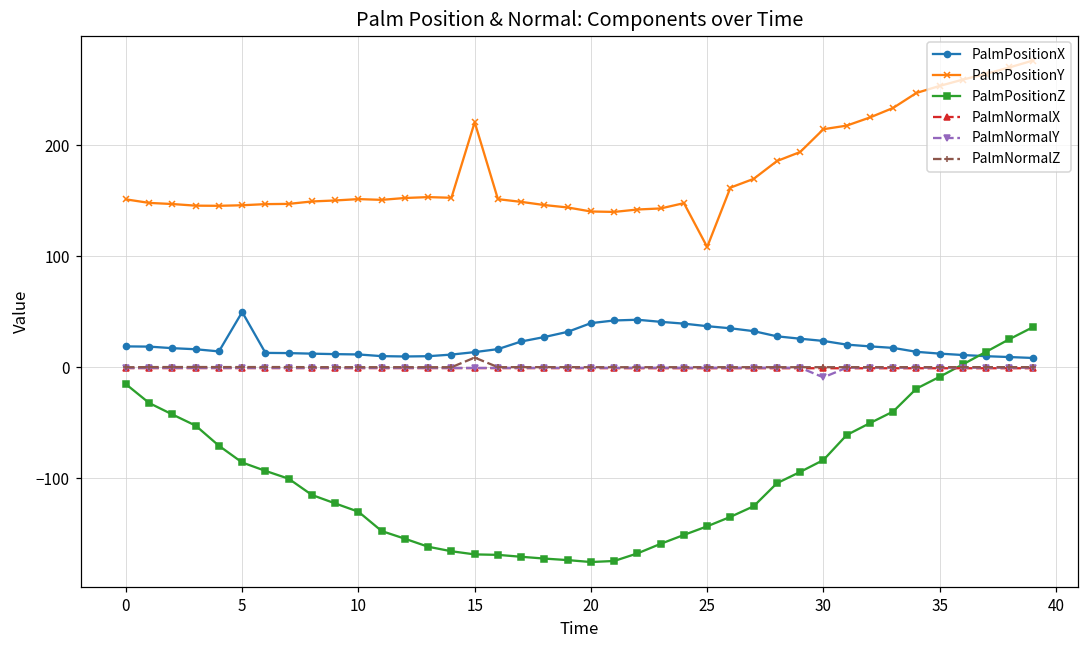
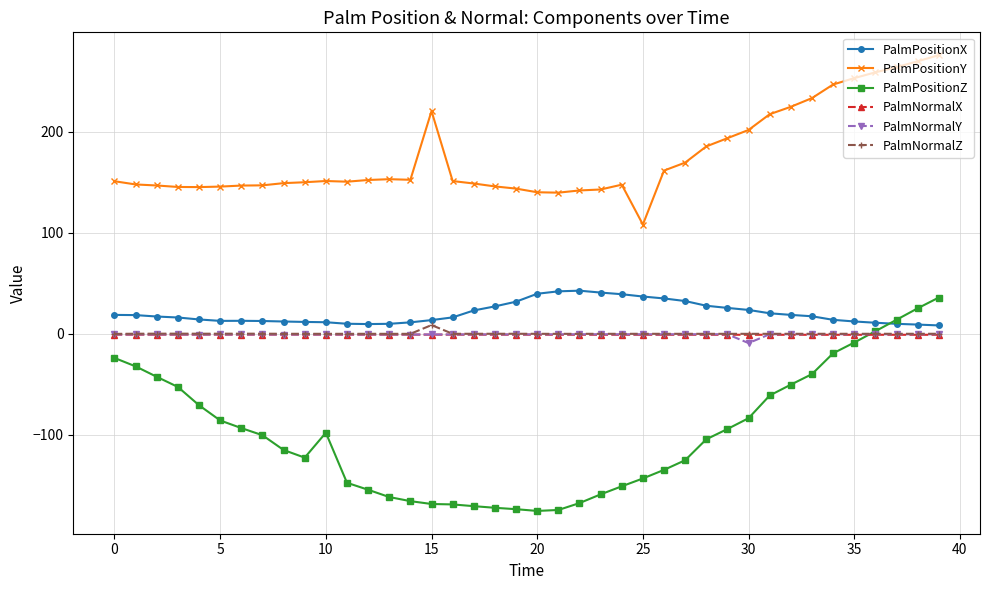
  {
    "PalmPositionX": {
      "0": 19,
-     "5": 50,
+     "5": 13,
      "10": 12,
      "15": 14,
      "20": 40,
      "25": 37,
      "30": 24,
      "35": 12
    },
    "PalmPositionY": {
      "0": 151,
      "5": 146,
      "10": 151,
      "15": 221,
      "20": 140,
      "25": 108,
-     "30": 214
+     "30": 202
    },
    "PalmPositionZ": {
-     "0": -15,
+     "0": -24,
      "5": -86,
-     "10": -130,
+     "10": -98,
      "15": -169,
      "20": -175,
      "25": -143,
      "30": -84,
      "35": -9
    },
    "PalmNormalY": {
      "30": -9
    },
    "PalmNormalZ": {
      "15": 9
    }
  }
